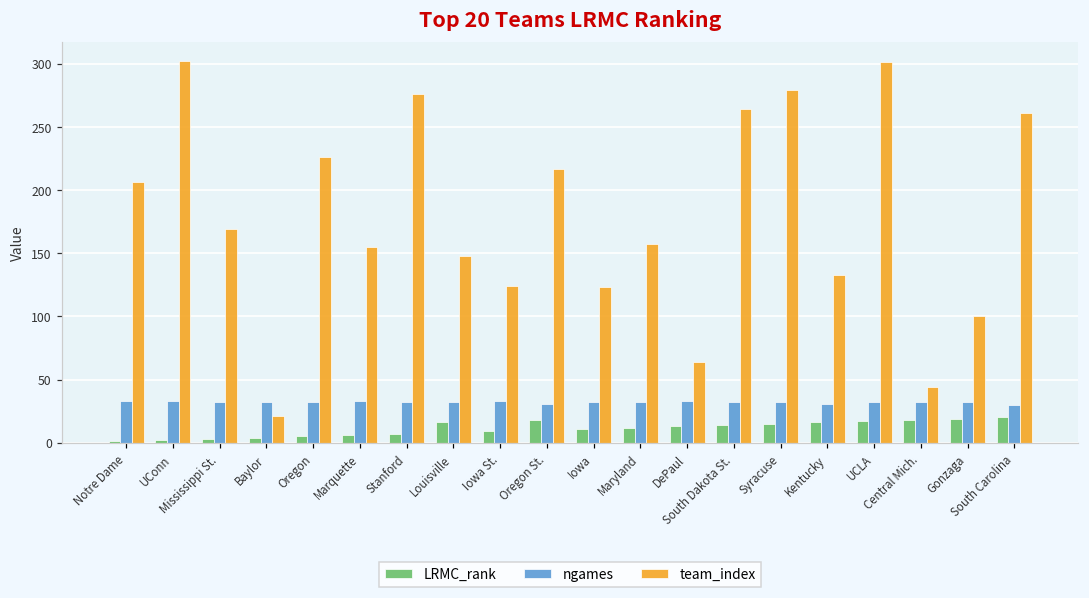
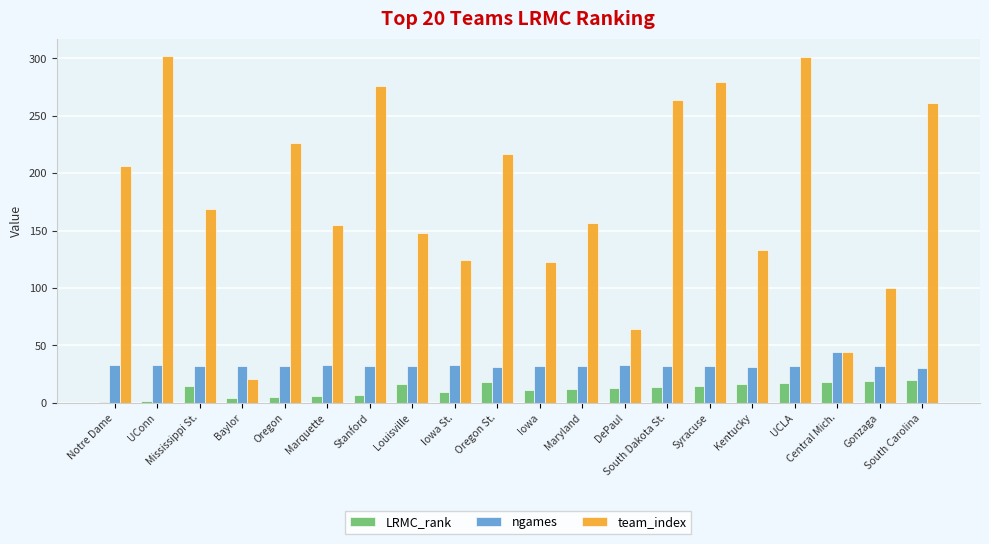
  {
    "LRMC_rank": {
-     "Mississippi St.": 3,
+     "Mississippi St.": 15,
      "Baylor": 4,
      "Oregon": 5,
      "Marquette": 6,
      "Stanford": 7,
      "Louisville": 16,
      "Iowa St.": 9,
      "Oregon St.": 18,
      "Iowa": 11,
      "Maryland": 12,
      "DePaul": 13,
      "South Dakota St.": 14,
      "Syracuse": 15,
      "Kentucky": 16,
      "UCLA": 17,
      "Central Mich.": 18,
      "Gonzaga": 19,
      "South Carolina": 20
    },
    "ngames": {
      "Notre Dame": 33,
      "UConn": 33,
      "Mississippi St.": 32,
      "Baylor": 32,
      "Oregon": 32,
      "Marquette": 33,
      "Stanford": 32,
      "Louisville": 32,
      "Iowa St.": 33,
      "Oregon St.": 31,
      "Iowa": 32,
      "Maryland": 32,
      "DePaul": 33,
      "South Dakota St.": 32,
      "Syracuse": 32,
      "Kentucky": 31,
      "UCLA": 32,
-     "Central Mich.": 32,
+     "Central Mich.": 44,
      "Gonzaga": 32,
      "South Carolina": 30
    },
    "team_index": {
      "Notre Dame": 206,
      "UConn": 302,
      "Mississippi St.": 169,
      "Baylor": 21,
      "Oregon": 226,
      "Marquette": 155,
      "Stanford": 276,
      "Louisville": 148,
      "Iowa St.": 124,
      "Oregon St.": 217,
      "Iowa": 123,
      "Maryland": 157,
      "DePaul": 64,
      "South Dakota St.": 264,
      "Syracuse": 279,
      "Kentucky": 133,
      "UCLA": 301,
      "Central Mich.": 44,
      "Gonzaga": 100,
      "South Carolina": 261
    }
  }
